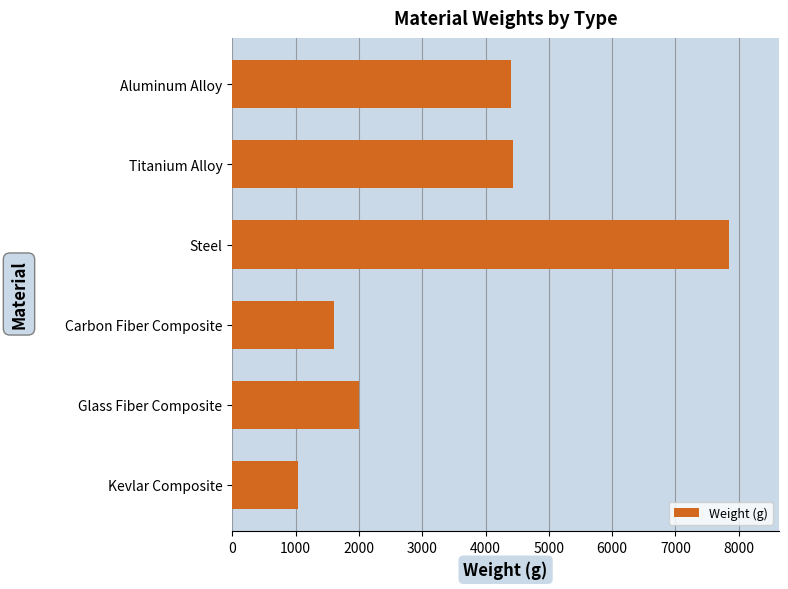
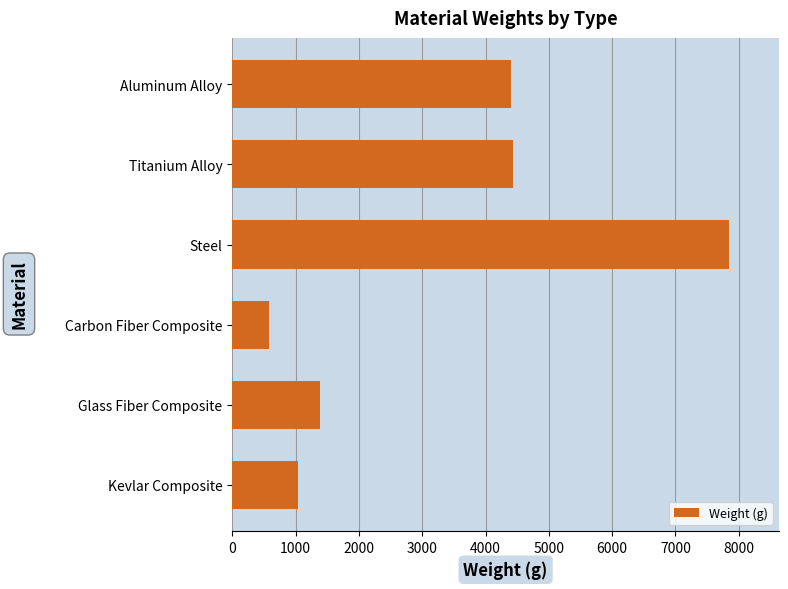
  {
    "Aluminum Alloy": 4400,
    "Titanium Alloy": 4400,
    "Steel": 7900,
-   "Carbon Fiber Composite": 1600,
-   "Glass Fiber Composite": 2000,
+   "Carbon Fiber Composite": 600,
+   "Glass Fiber Composite": 1400,
    "Kevlar Composite": 1000
  }
